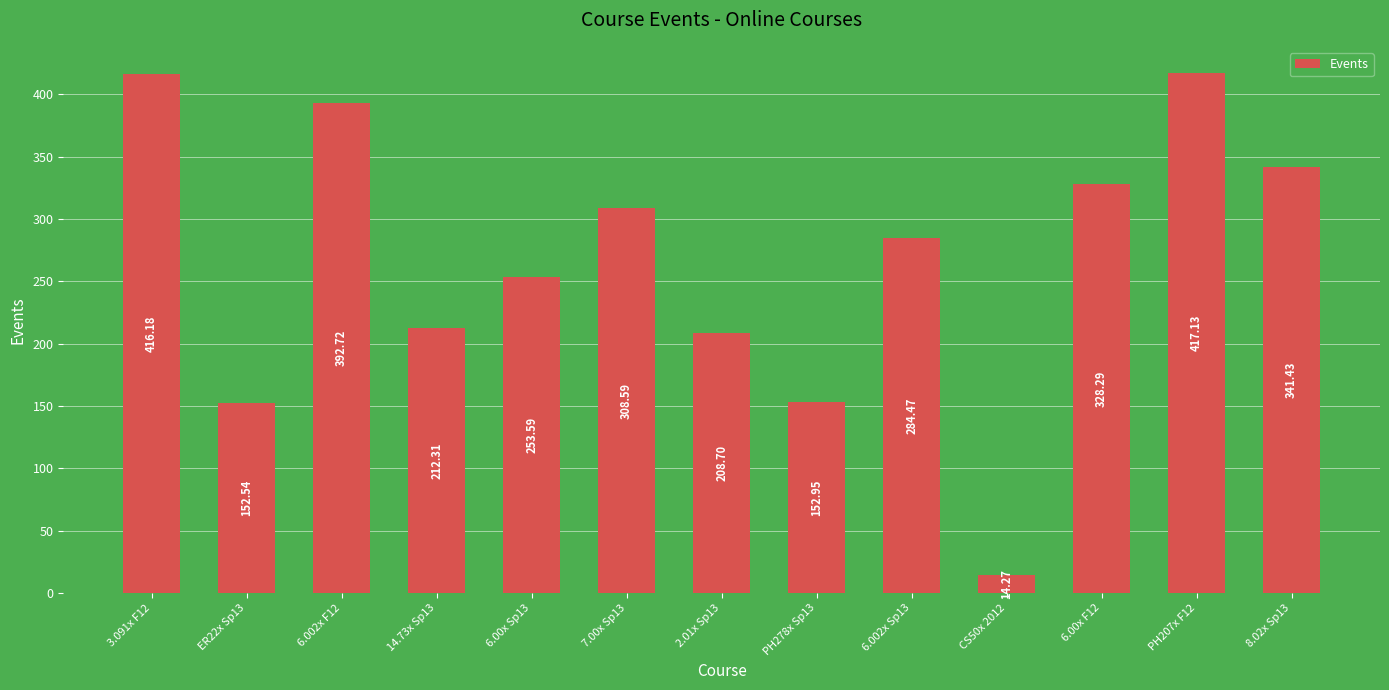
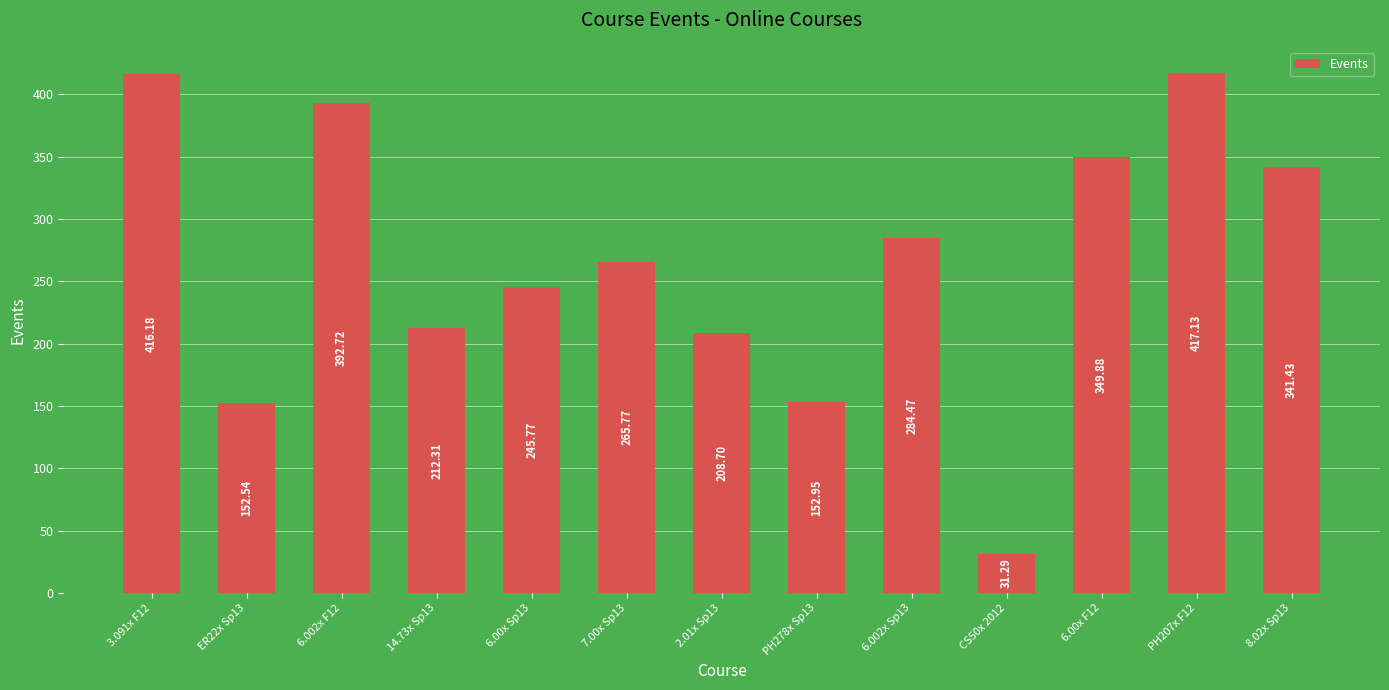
  {
    "3.091x F12": 416.18,
    "ER22x Sp13": 152.54,
    "6.002x F12": 392.72,
    "14.73x Sp13": 212.31,
-   "6.00x Sp13": 253.59,
-   "7.00x Sp13": 308.59,
+   "6.00x Sp13": 245.77,
+   "7.00x Sp13": 265.77,
    "2.01x Sp13": 208.70,
    "PH278x Sp13": 152.95,
    "6.002x Sp13": 284.47,
-   "CS50x 2012": 14.27,
-   "6.00x F12": 328.29,
+   "CS50x 2012": 31.29,
+   "6.00x F12": 349.88,
    "PH207x F12": 417.13,
    "8.02x Sp13": 341.43
  }
